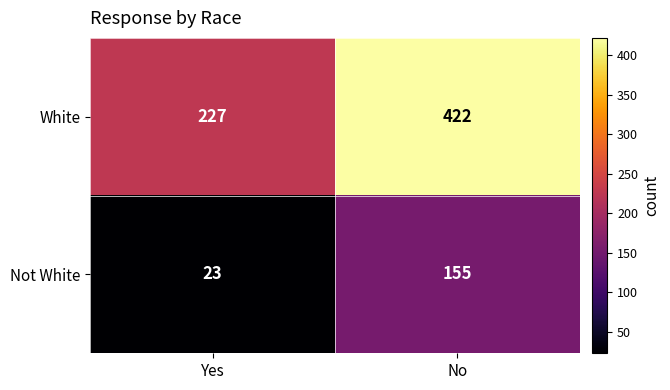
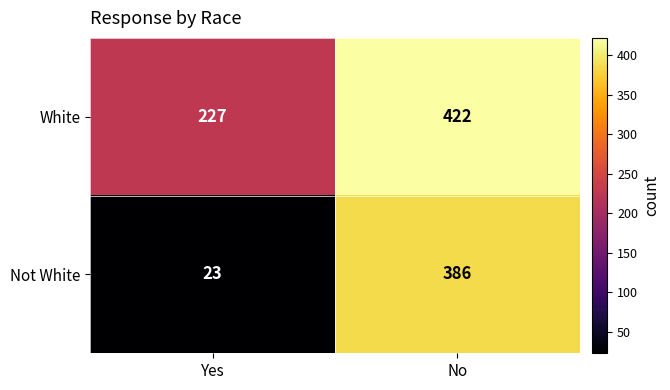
  {
    "White": {
      "Yes": 227,
      "No": 422
    },
    "Not White": {
      "Yes": 23,
-     "No": 155
+     "No": 386
    }
  }
